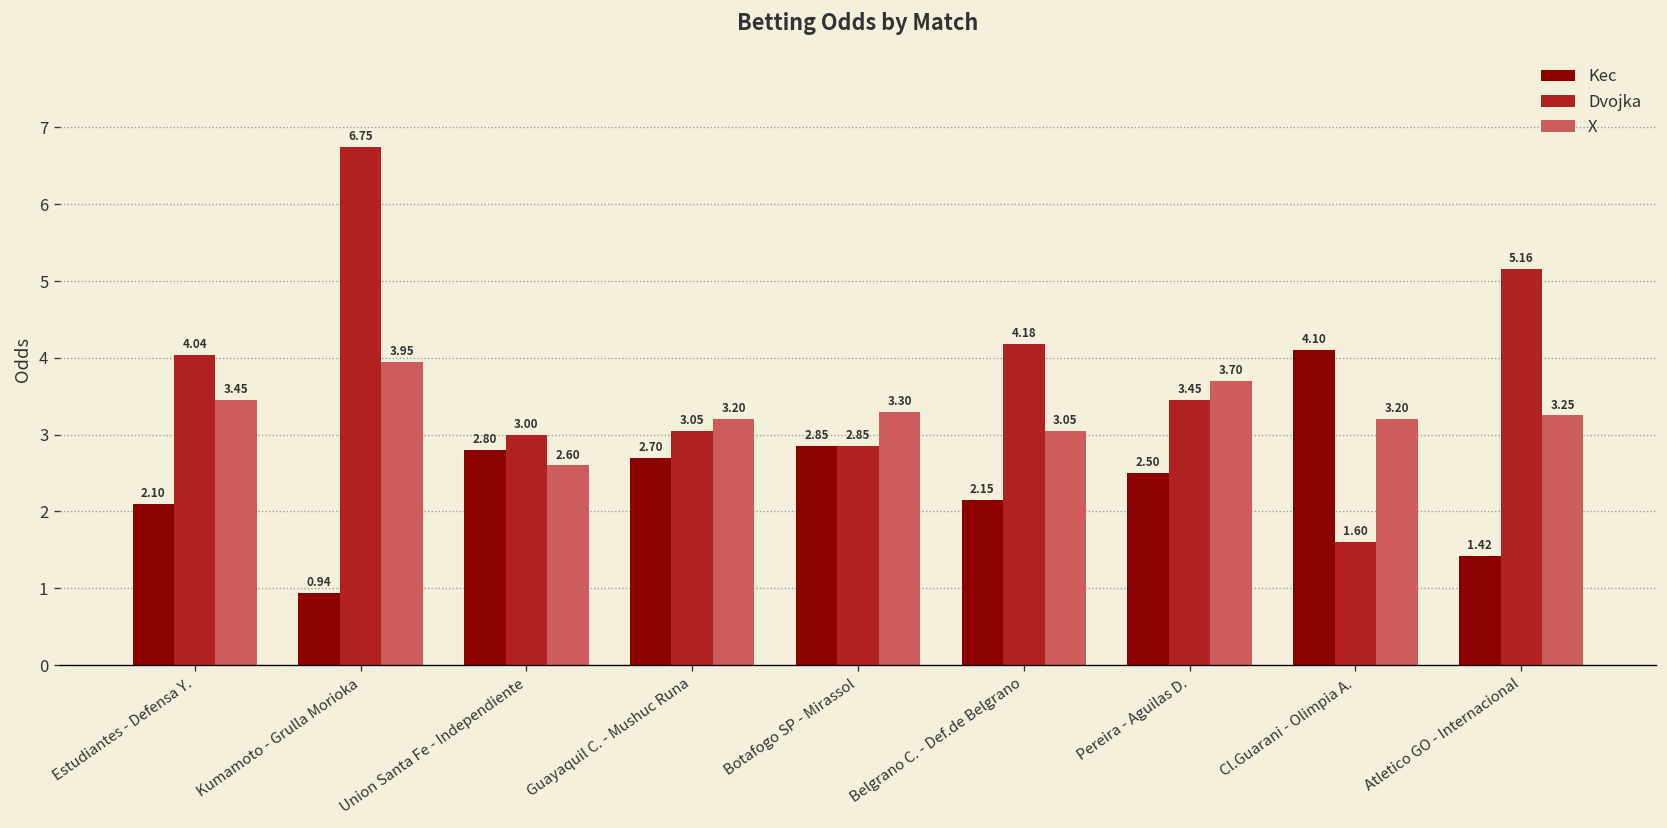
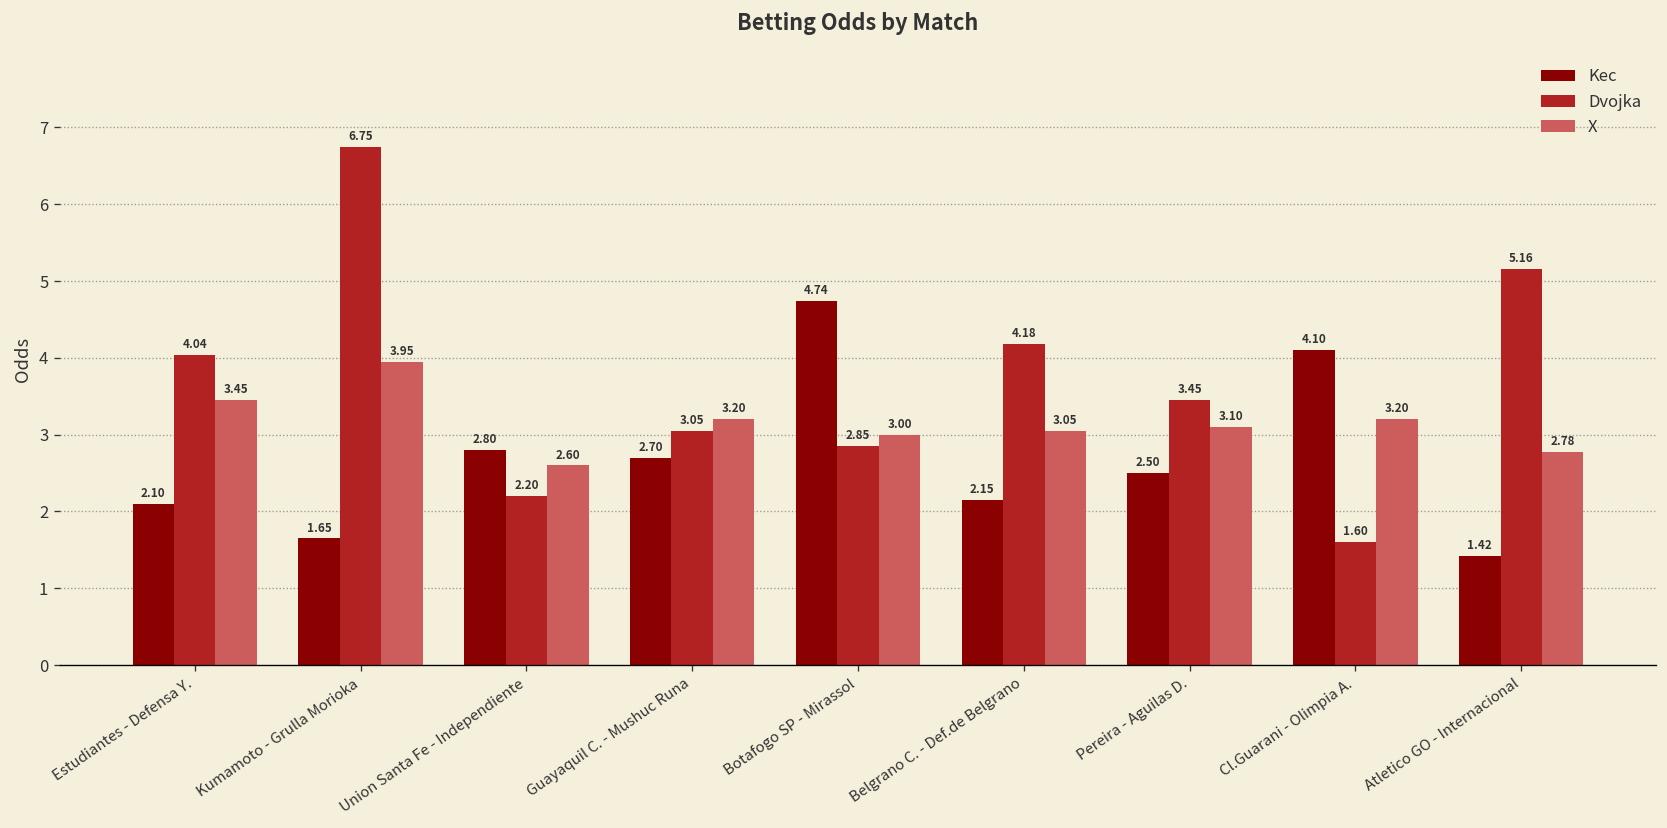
  {
    "Kec": {
      "Estudiantes - Defensa Y.": 2.10,
-     "Kumamoto - Grulla Morioka": 0.94,
+     "Kumamoto - Grulla Morioka": 1.65,
      "Union Santa Fe - Independiente": 2.80,
      "Guayaquil C. - Mushuc Runa": 2.70,
-     "Botafogo SP - Mirassol": 2.85,
+     "Botafogo SP - Mirassol": 4.74,
      "Belgrano C. - Def.de Belgrano": 2.15,
      "Pereira - Aguilas D.": 2.50,
      "Cl.Guarani - Olimpia A.": 4.10,
      "Atletico GO - Internacional": 1.42
    },
    "Dvojka": {
      "Estudiantes - Defensa Y.": 4.04,
      "Kumamoto - Grulla Morioka": 6.75,
-     "Union Santa Fe - Independiente": 3.00,
+     "Union Santa Fe - Independiente": 2.20,
      "Guayaquil C. - Mushuc Runa": 3.05,
      "Botafogo SP - Mirassol": 2.85,
      "Belgrano C. - Def.de Belgrano": 4.18,
      "Pereira - Aguilas D.": 3.45,
      "Cl.Guarani - Olimpia A.": 1.60,
      "Atletico GO - Internacional": 5.16
    },
    "X": {
      "Estudiantes - Defensa Y.": 3.45,
      "Kumamoto - Grulla Morioka": 3.95,
      "Union Santa Fe - Independiente": 2.60,
      "Guayaquil C. - Mushuc Runa": 3.20,
-     "Botafogo SP - Mirassol": 3.30,
+     "Botafogo SP - Mirassol": 3.00,
      "Belgrano C. - Def.de Belgrano": 3.05,
-     "Pereira - Aguilas D.": 3.70,
+     "Pereira - Aguilas D.": 3.10,
      "Cl.Guarani - Olimpia A.": 3.20,
-     "Atletico GO - Internacional": 3.25
+     "Atletico GO - Internacional": 2.78
    }
  }
